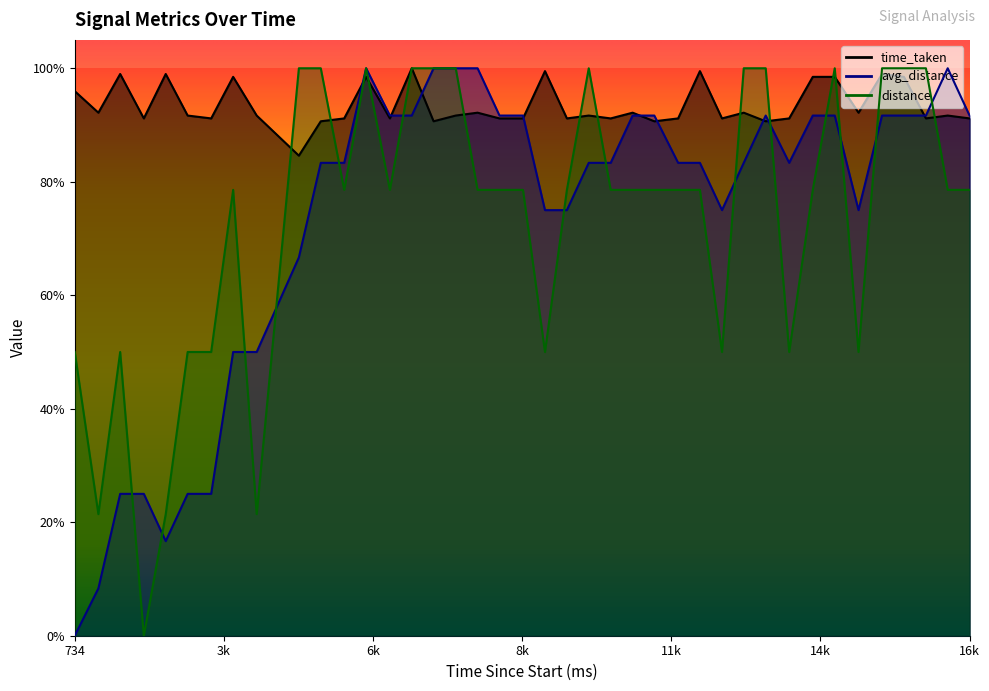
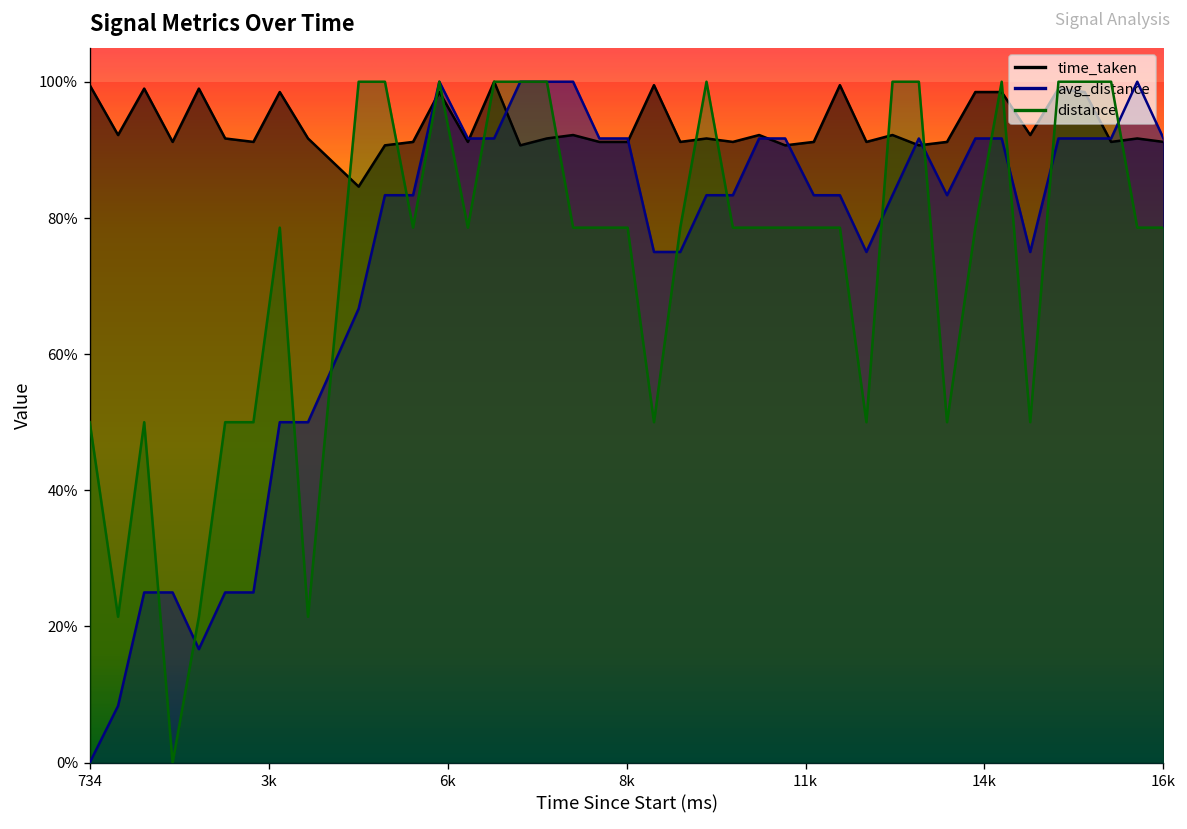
  {
    "time_taken": {
-     "734": "96%",
+     "734": "99%",
      "16k": "91%"
    },
    "avg_distance": {
      "734": "0%",
      "16k": "92%"
    },
    "distance": {
      "734": "50%",
      "16k": "79%"
    }
  }
